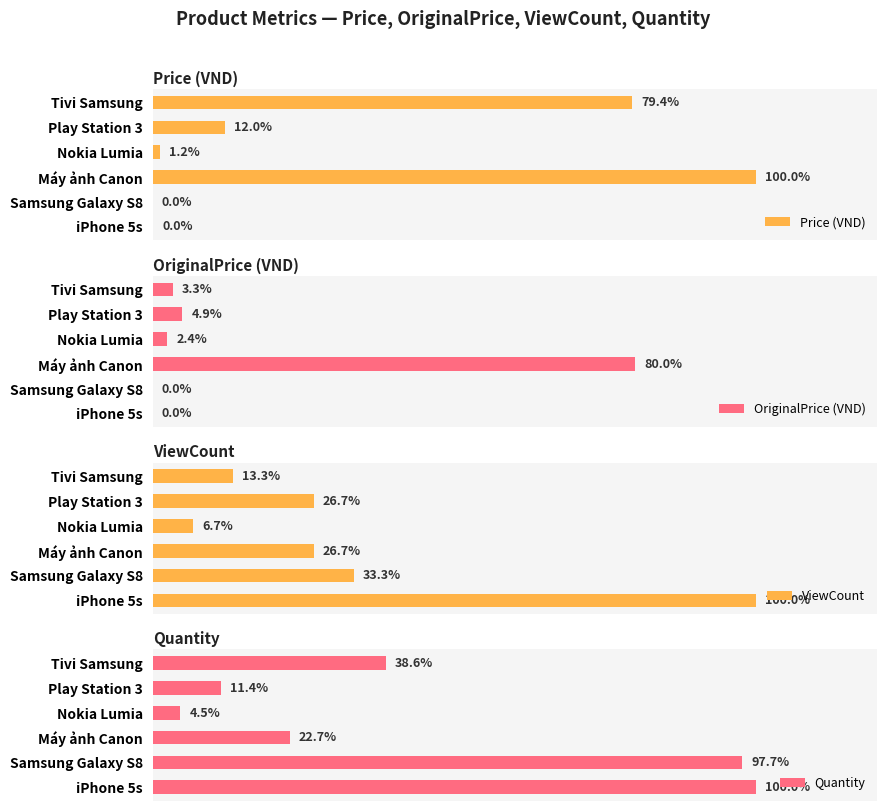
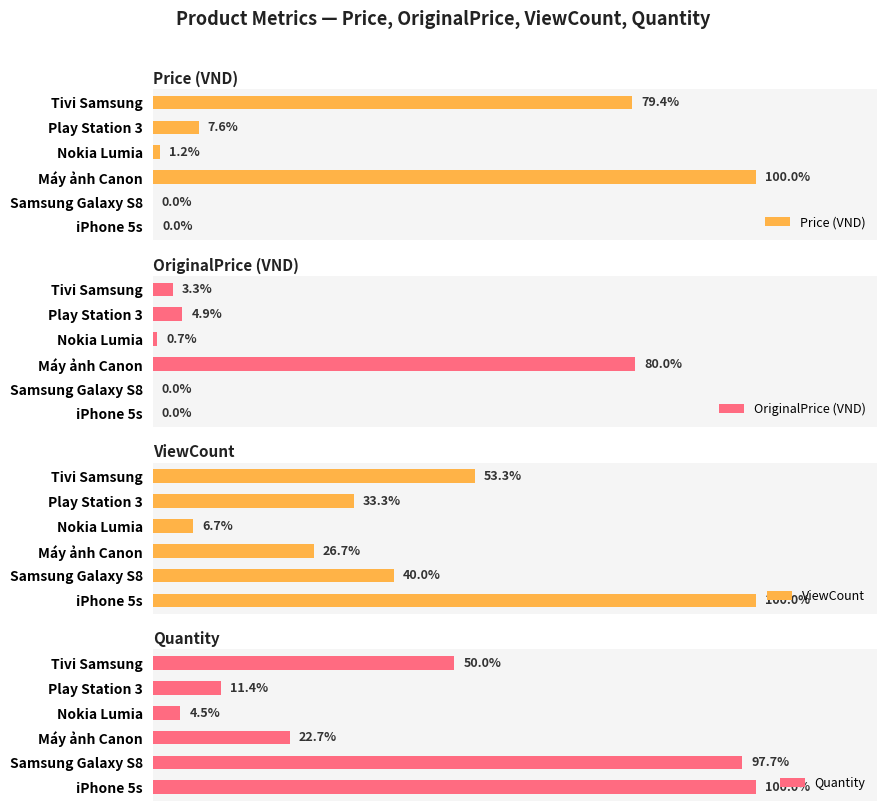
  {
    "Price (VND)": {
      "Tivi Samsung": "79.4%",
-     "Play Station 3": "12.0%",
+     "Play Station 3": "7.6%",
      "Nokia Lumia": "1.2%",
      "Máy ảnh Canon": "100.0%",
      "Samsung Galaxy S8": "0.0%",
      "iPhone 5s": "0.0%"
    },
    "OriginalPrice (VND)": {
      "Tivi Samsung": "3.3%",
      "Play Station 3": "4.9%",
-     "Nokia Lumia": "2.4%",
+     "Nokia Lumia": "0.7%",
      "Máy ảnh Canon": "80.0%",
      "Samsung Galaxy S8": "0.0%",
      "iPhone 5s": "0.0%"
    },
    "ViewCount": {
-     "Tivi Samsung": "13.3%",
-     "Play Station 3": "26.7%",
+     "Tivi Samsung": "53.3%",
+     "Play Station 3": "33.3%",
      "Nokia Lumia": "6.7%",
      "Máy ảnh Canon": "26.7%",
-     "Samsung Galaxy S8": "33.3%",
+     "Samsung Galaxy S8": "40.0%",
      "iPhone 5s": "100.0%"
    },
    "Quantity": {
-     "Tivi Samsung": "38.6%",
+     "Tivi Samsung": "50.0%",
      "Play Station 3": "11.4%",
      "Nokia Lumia": "4.5%",
      "Máy ảnh Canon": "22.7%",
      "Samsung Galaxy S8": "97.7%",
      "iPhone 5s": "100.0%"
    }
  }
